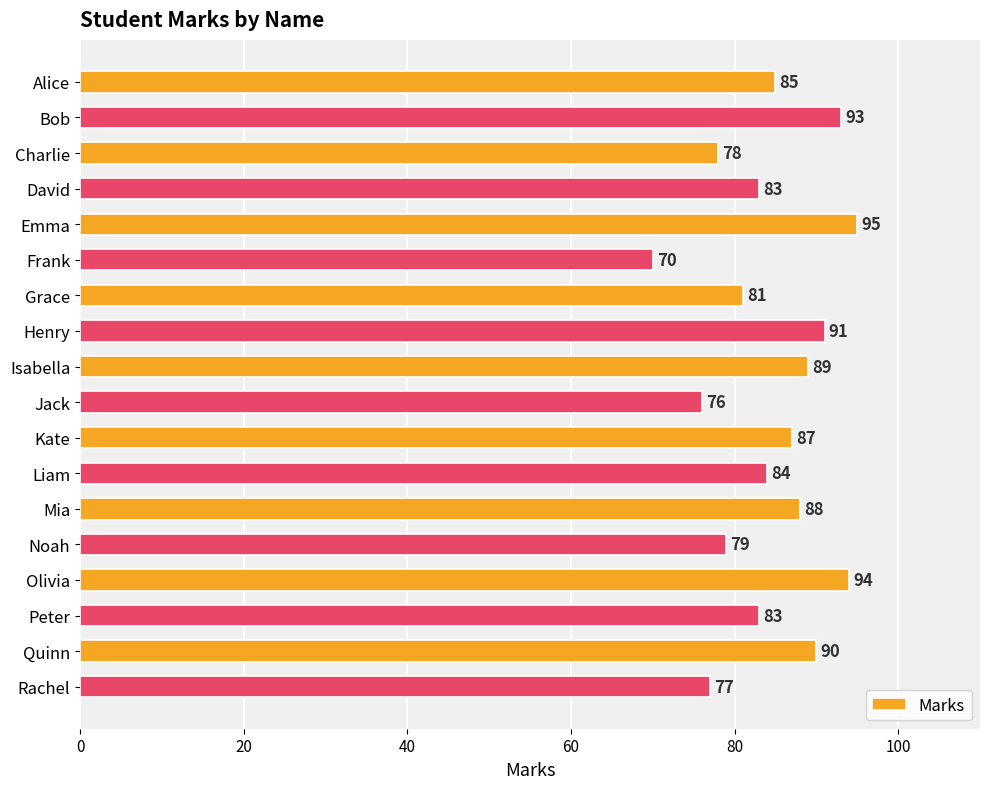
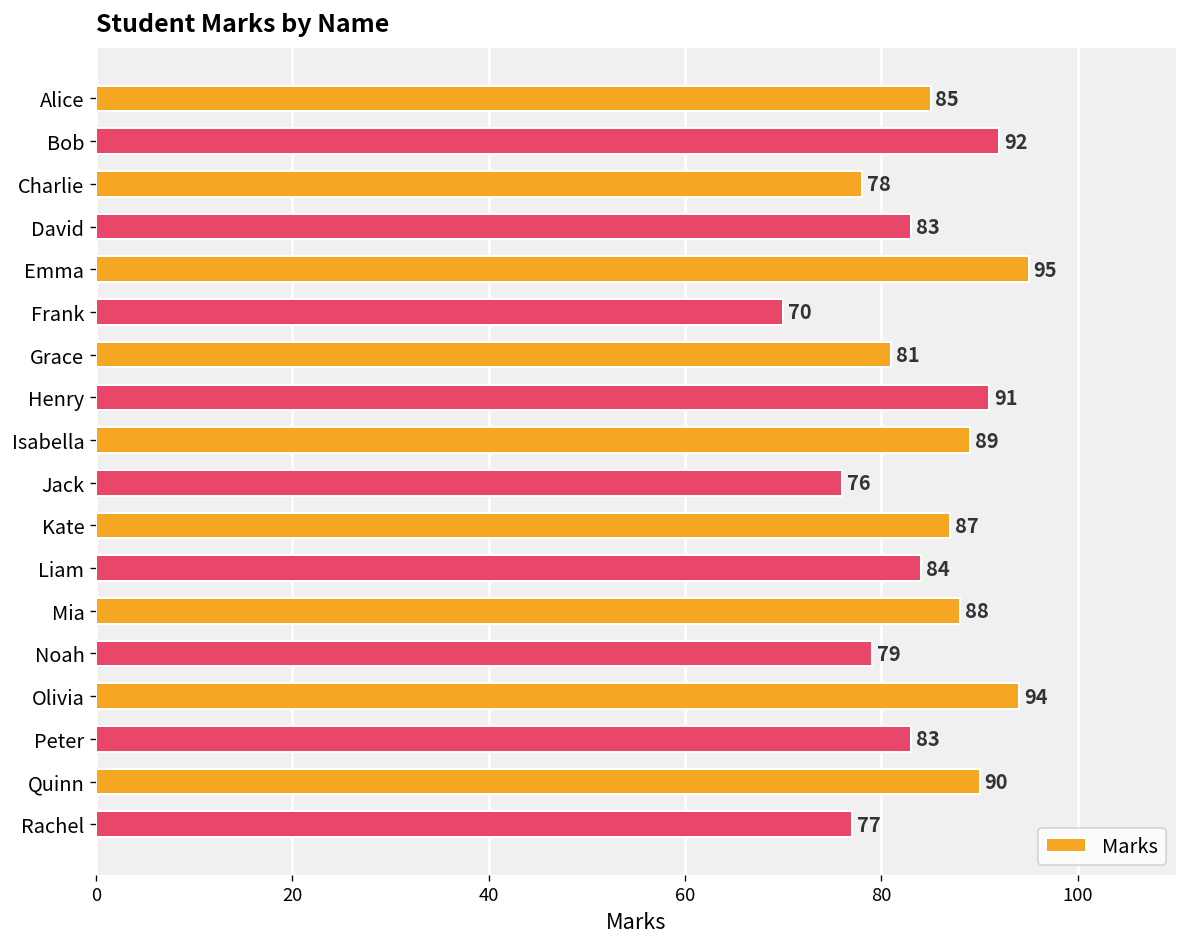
  {
    "Alice": 85,
-   "Bob": 93,
+   "Bob": 92,
    "Charlie": 78,
    "David": 83,
    "Emma": 95,
    "Frank": 70,
    "Grace": 81,
    "Henry": 91,
    "Isabella": 89,
    "Jack": 76,
    "Kate": 87,
    "Liam": 84,
    "Mia": 88,
    "Noah": 79,
    "Olivia": 94,
    "Peter": 83,
    "Quinn": 90,
    "Rachel": 77
  }
